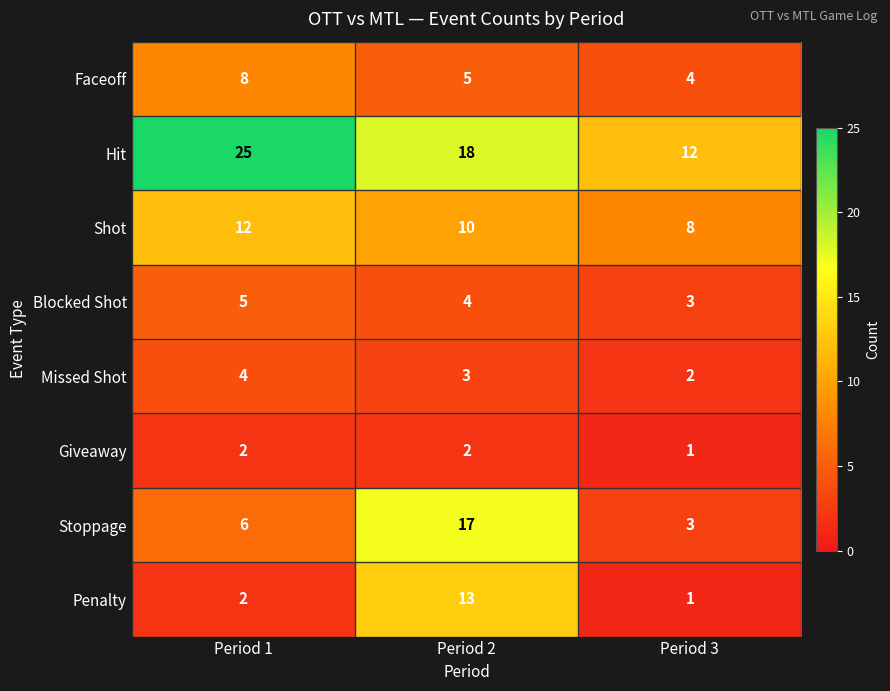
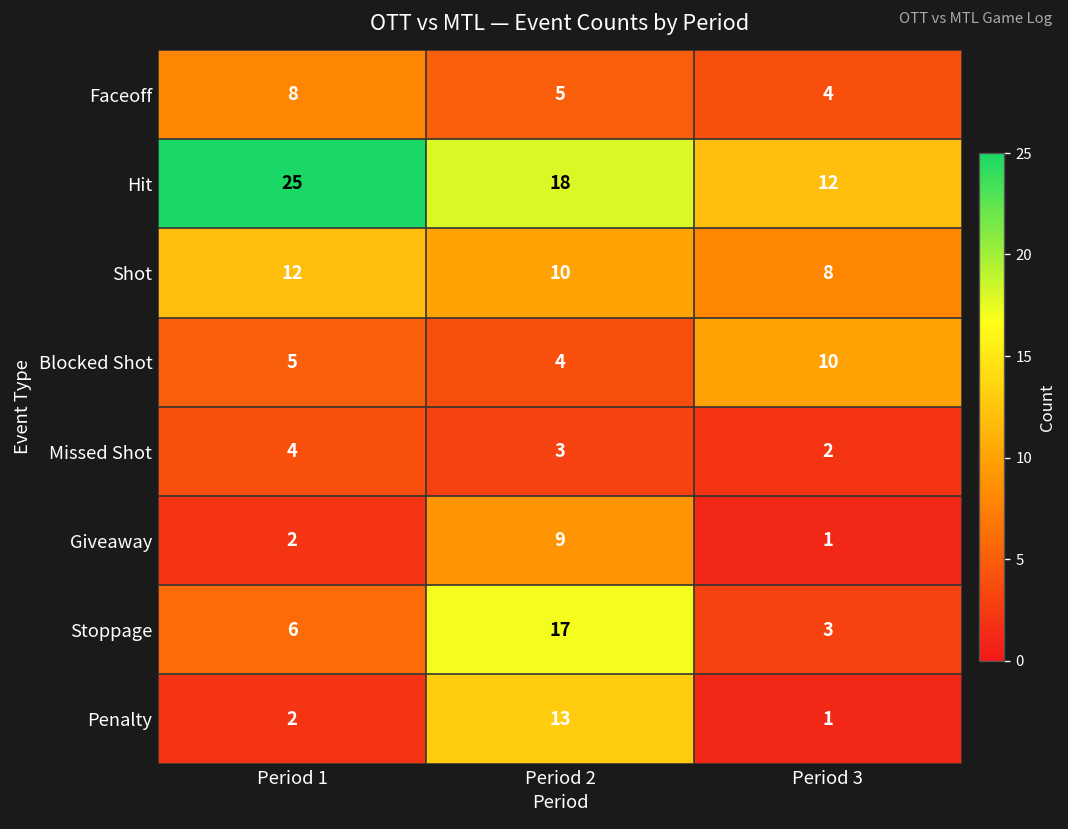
  {
    "Faceoff": {
      "Period 1": 8,
      "Period 2": 5,
      "Period 3": 4
    },
    "Hit": {
      "Period 1": 25,
      "Period 2": 18,
      "Period 3": 12
    },
    "Shot": {
      "Period 1": 12,
      "Period 2": 10,
      "Period 3": 8
    },
    "Blocked Shot": {
      "Period 1": 5,
      "Period 2": 4,
-     "Period 3": 3
+     "Period 3": 10
    },
    "Missed Shot": {
      "Period 1": 4,
      "Period 2": 3,
      "Period 3": 2
    },
    "Giveaway": {
      "Period 1": 2,
-     "Period 2": 2,
+     "Period 2": 9,
      "Period 3": 1
    },
    "Stoppage": {
      "Period 1": 6,
      "Period 2": 17,
      "Period 3": 3
    },
    "Penalty": {
      "Period 1": 2,
      "Period 2": 13,
      "Period 3": 1
    }
  }
